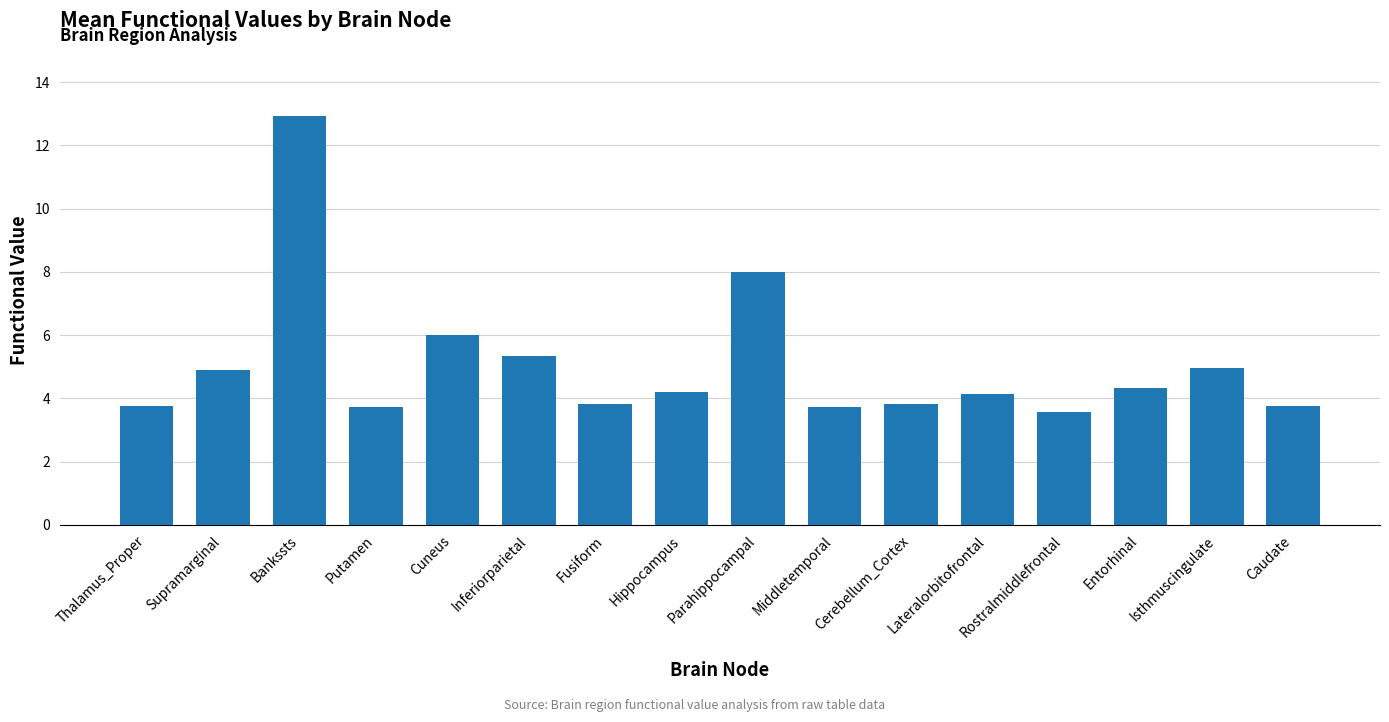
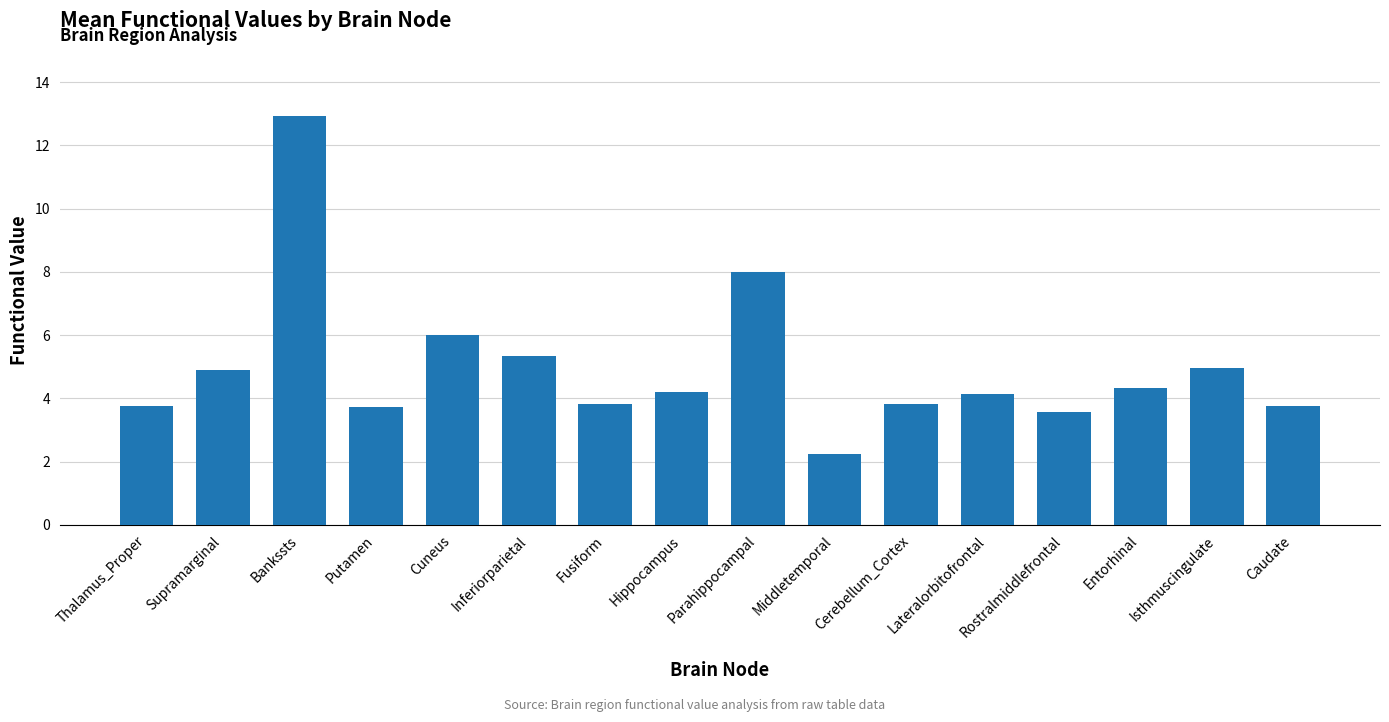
  {
    "Thalamus_Proper": 3.8,
    "Supramarginal": 4.9,
    "Bankssts": 12.9,
    "Putamen": 3.7,
    "Cuneus": 6.0,
    "Inferiorparietal": 5.3,
    "Fusiform": 3.8,
    "Hippocampus": 4.2,
    "Parahippocampal": 8.0,
-   "Middletemporal": 3.7,
+   "Middletemporal": 2.2,
    "Cerebellum_Cortex": 3.8,
    "Lateralorbitofrontal": 4.1,
    "Rostralmiddlefrontal": 3.6,
    "Entorhinal": 4.3,
    "Isthmuscingulate": 5.0,
    "Caudate": 3.8
  }
